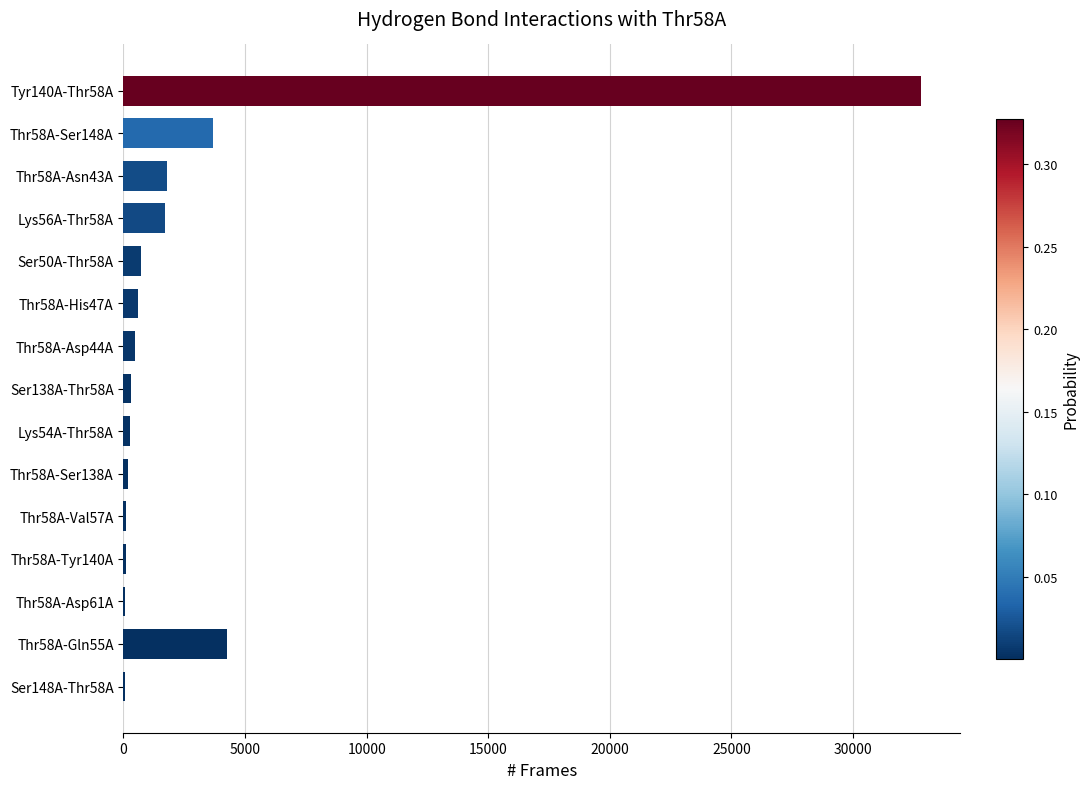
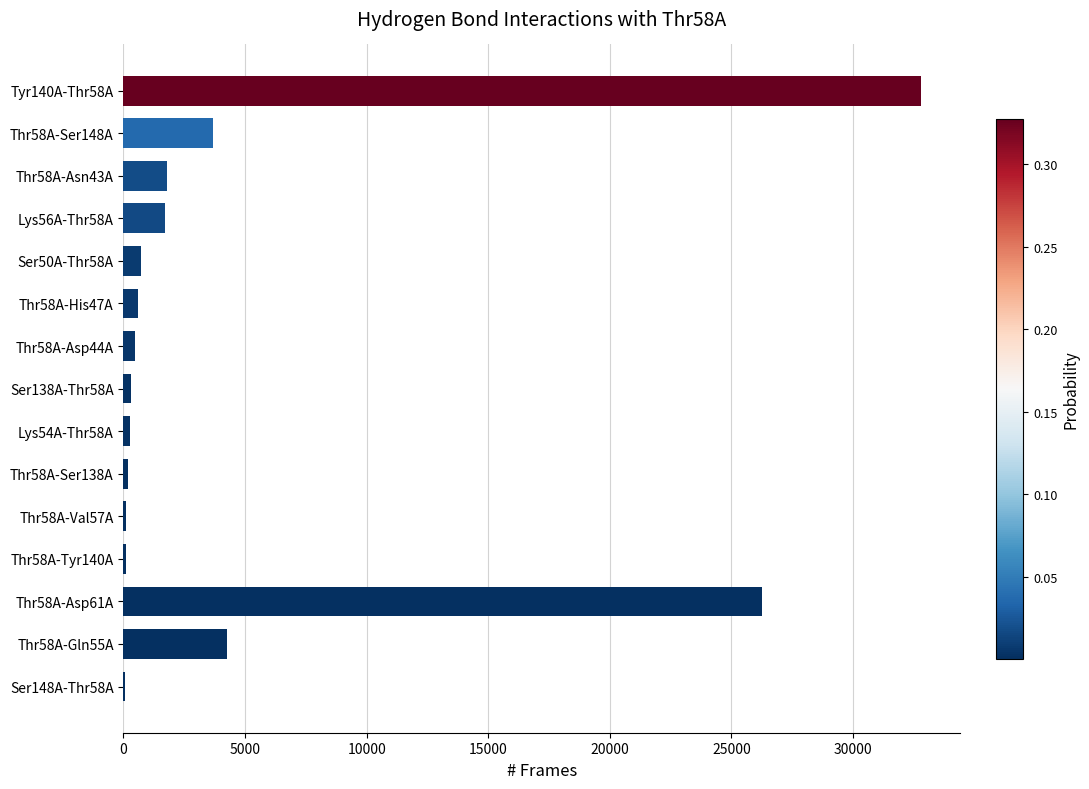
  {
    "Tyr140A-Thr58A": 32800,
    "Thr58A-Ser148A": 3700,
    "Thr58A-Asn43A": 1800,
    "Lys56A-Thr58A": 1700,
    "Ser50A-Thr58A": 700,
    "Thr58A-His47A": 600,
    "Thr58A-Asp44A": 500,
    "Ser138A-Thr58A": 300,
    "Lys54A-Thr58A": 300,
    "Thr58A-Ser138A": 200,
    "Thr58A-Val57A": 100,
-   "Thr58A-Asp61A": 100,
+   "Thr58A-Asp61A": 26300,
    "Thr58A-Gln55A": 4300
  }
